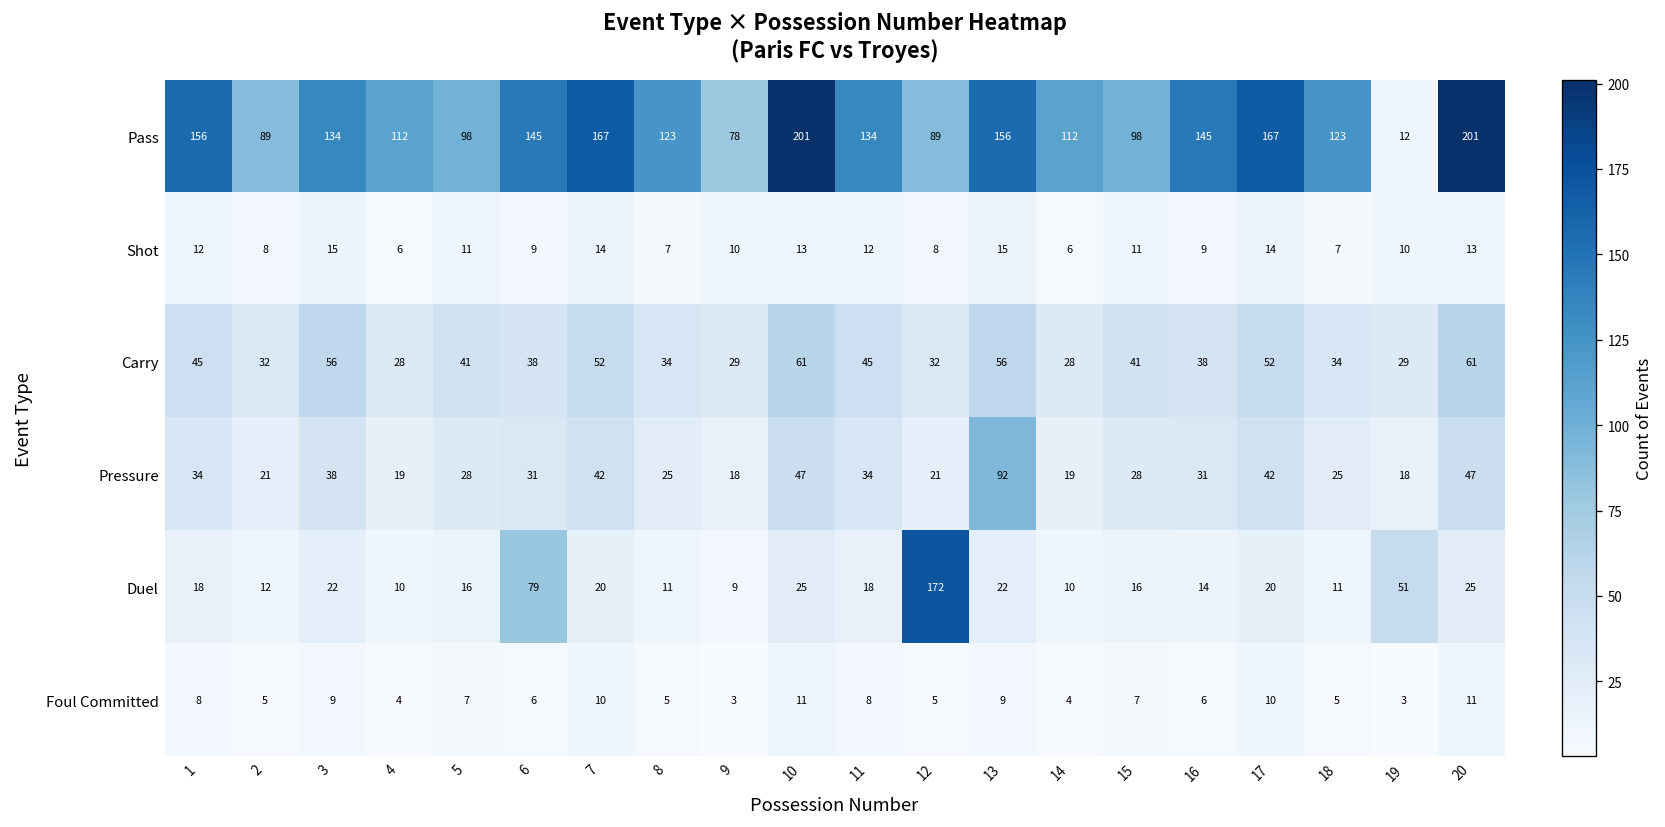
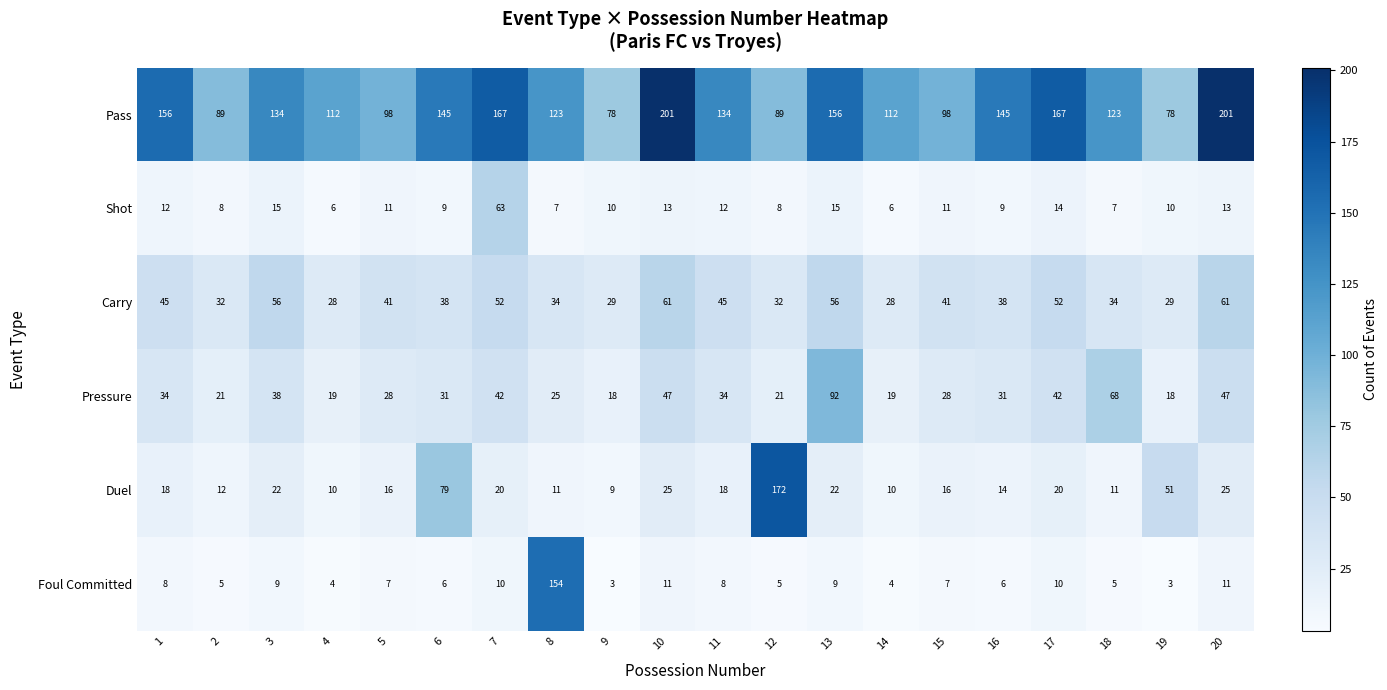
  {
    "Pass": {
      "1": 156,
      "2": 89,
      "3": 134,
      "4": 112,
      "5": 98,
      "6": 145,
      "7": 167,
      "8": 123,
      "9": 78,
      "10": 201,
      "11": 134,
      "12": 89,
      "13": 156,
      "14": 112,
      "15": 98,
      "16": 145,
      "17": 167,
      "18": 123,
-     "19": 12,
+     "19": 78,
      "20": 201
    },
    "Shot": {
      "1": 12,
      "2": 8,
      "3": 15,
      "4": 6,
      "5": 11,
      "6": 9,
-     "7": 14,
+     "7": 63,
      "8": 7,
      "9": 10,
      "10": 13,
      "11": 12,
      "12": 8,
      "13": 15,
      "14": 6,
      "15": 11,
      "16": 9,
      "17": 14,
      "18": 7,
      "19": 10,
      "20": 13
    },
    "Carry": {
      "1": 45,
      "2": 32,
      "3": 56,
      "4": 28,
      "5": 41,
      "6": 38,
      "7": 52,
      "8": 34,
      "9": 29,
      "10": 61,
      "11": 45,
      "12": 32,
      "13": 56,
      "14": 28,
      "15": 41,
      "16": 38,
      "17": 52,
      "18": 34,
      "19": 29,
      "20": 61
    },
    "Pressure": {
      "1": 34,
      "2": 21,
      "3": 38,
      "4": 19,
      "5": 28,
      "6": 31,
      "7": 42,
      "8": 25,
      "9": 18,
      "10": 47,
      "11": 34,
      "12": 21,
      "13": 92,
      "14": 19,
      "15": 28,
      "16": 31,
      "17": 42,
-     "18": 25,
+     "18": 68,
      "19": 18,
      "20": 47
    },
    "Duel": {
      "1": 18,
      "2": 12,
      "3": 22,
      "4": 10,
      "5": 16,
      "6": 79,
      "7": 20,
      "8": 11,
      "9": 9,
      "10": 25,
      "11": 18,
      "12": 172,
      "13": 22,
      "14": 10,
      "15": 16,
      "16": 14,
      "17": 20,
      "18": 11,
      "19": 51,
      "20": 25
    },
    "Foul Committed": {
      "1": 8,
      "2": 5,
      "3": 9,
      "4": 4,
      "5": 7,
      "6": 6,
      "7": 10,
-     "8": 5,
+     "8": 154,
      "9": 3,
      "10": 11,
      "11": 8,
      "12": 5,
      "13": 9,
      "14": 4,
      "15": 7,
      "16": 6,
      "17": 10,
      "18": 5,
      "19": 3,
      "20": 11
    }
  }
